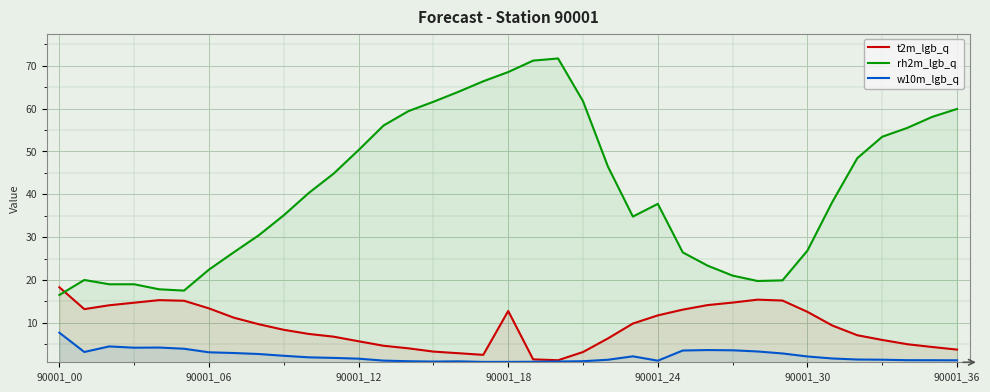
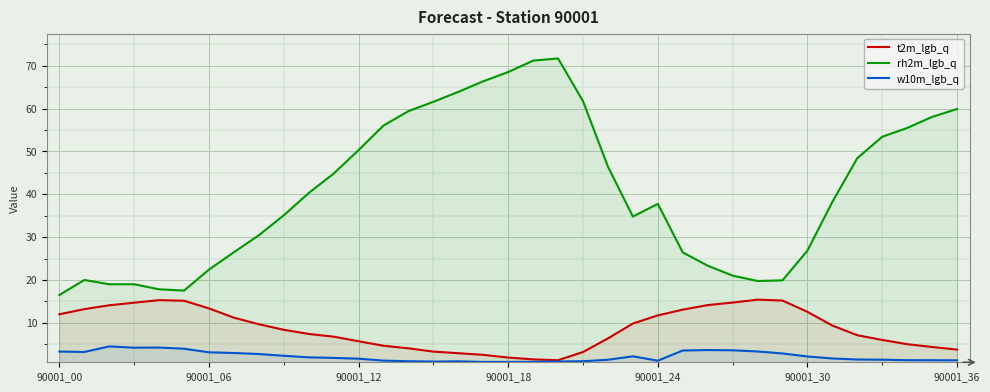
  {
    "t2m_lgb_q": {
-     "90001_00": 18,
+     "90001_00": 12,
      "90001_06": 13,
      "90001_12": 6,
-     "90001_18": 13,
+     "90001_18": 2,
      "90001_24": 12,
      "90001_30": 13,
      "90001_36": 4
    },
    "rh2m_lgb_q": {
      "90001_00": 17,
      "90001_06": 22,
      "90001_12": 50,
      "90001_18": 69,
      "90001_24": 38,
      "90001_30": 27,
      "90001_36": 60
    },
    "w10m_lgb_q": {
-     "90001_00": 8,
+     "90001_00": 3,
      "90001_06": 3,
      "90001_12": 2,
      "90001_18": 1,
      "90001_24": 1,
      "90001_30": 2,
      "90001_36": 1
    }
  }
